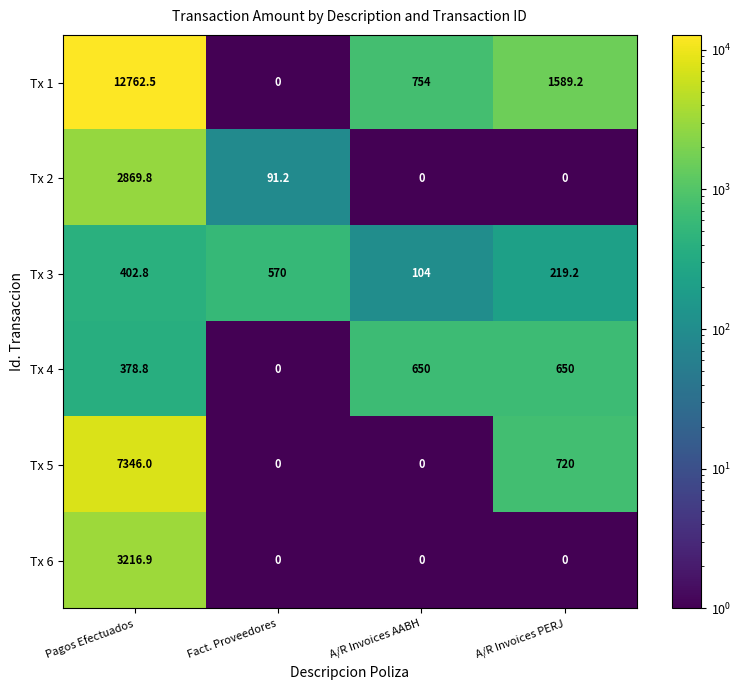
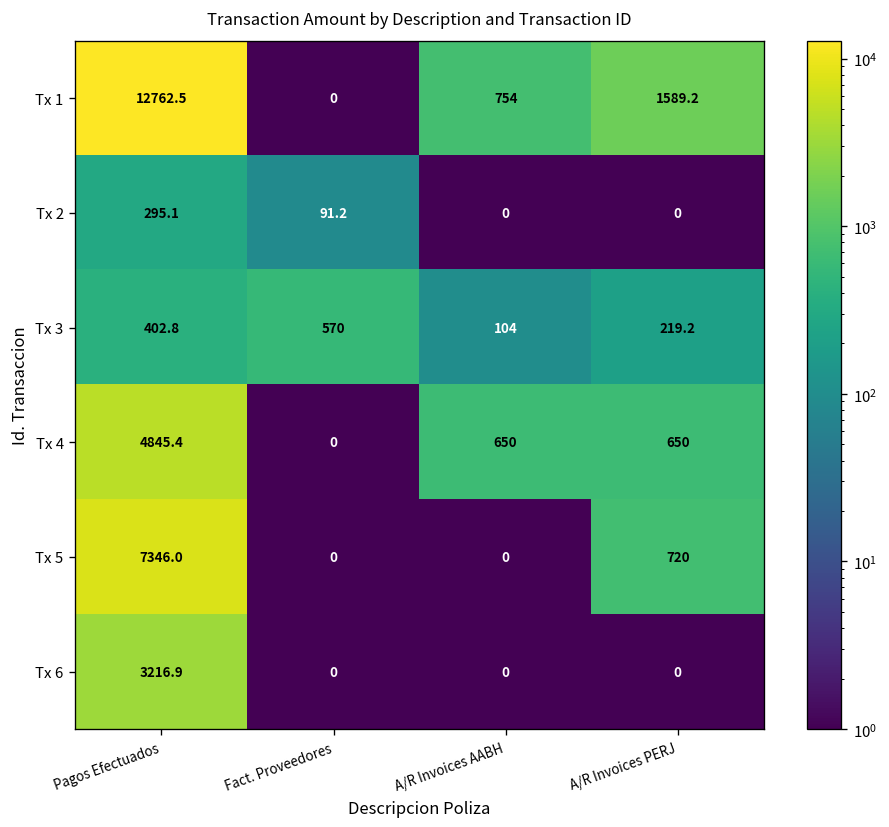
  {
    "Tx 1": {
      "Pagos Efectuados": 12762.5,
      "Fact. Proveedores": 0,
      "A/R Invoices AABH": 754,
      "A/R Invoices PERJ": 1589.2
    },
    "Tx 2": {
-     "Pagos Efectuados": 2869.8,
+     "Pagos Efectuados": 295.1,
      "Fact. Proveedores": 91.2,
      "A/R Invoices AABH": 0,
      "A/R Invoices PERJ": 0
    },
    "Tx 3": {
      "Pagos Efectuados": 402.8,
      "Fact. Proveedores": 570,
      "A/R Invoices AABH": 104,
      "A/R Invoices PERJ": 219.2
    },
    "Tx 4": {
-     "Pagos Efectuados": 378.8,
+     "Pagos Efectuados": 4845.4,
      "Fact. Proveedores": 0,
      "A/R Invoices AABH": 650,
      "A/R Invoices PERJ": 650
    },
    "Tx 5": {
      "Pagos Efectuados": 7346.0,
      "Fact. Proveedores": 0,
      "A/R Invoices AABH": 0,
      "A/R Invoices PERJ": 720
    },
    "Tx 6": {
      "Pagos Efectuados": 3216.9,
      "Fact. Proveedores": 0,
      "A/R Invoices AABH": 0,
      "A/R Invoices PERJ": 0
    }
  }
